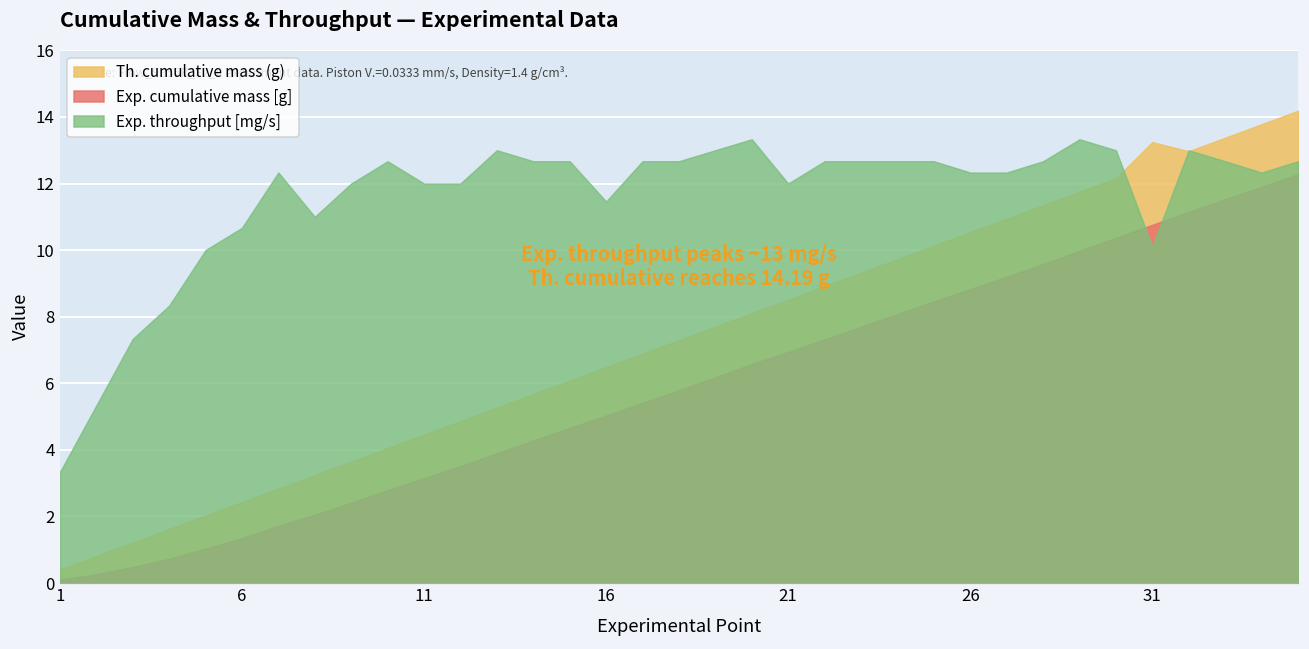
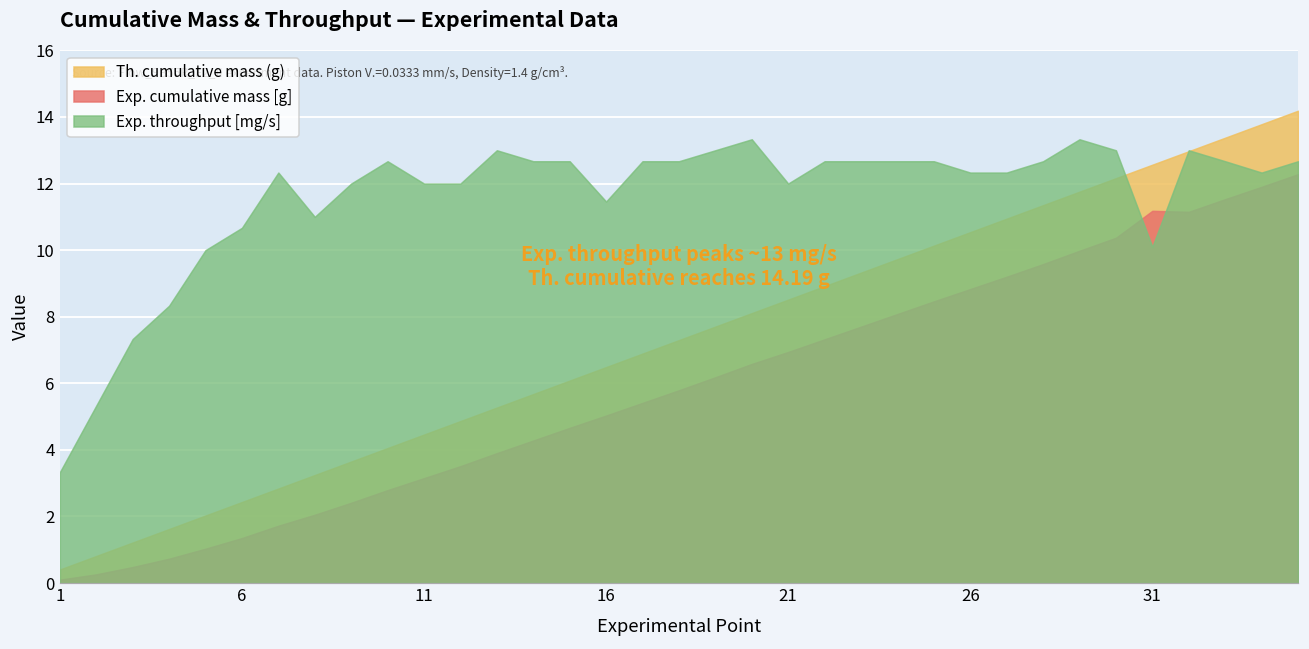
  {
    "Th. cumulative mass (g)": {
      "1": 0.4,
      "6": 2.4,
      "11": 4.5,
      "16": 6.5,
      "21": 8.5,
      "26": 10.5,
-     "31": 13.2
+     "31": 12.6
    },
    "Exp. cumulative mass [g]": {
      "1": 0.1,
      "6": 1.4,
      "11": 3.2,
      "16": 5.0,
      "21": 6.9,
      "26": 8.8,
-     "31": 10.8
+     "31": 11.2
    },
    "Exp. throughput [mg/s]": {
      "1": 3.3,
      "6": 10.7,
      "11": 12.0,
      "16": 11.5,
      "21": 12.0,
      "26": 12.3,
      "31": 10.1
    }
  }
